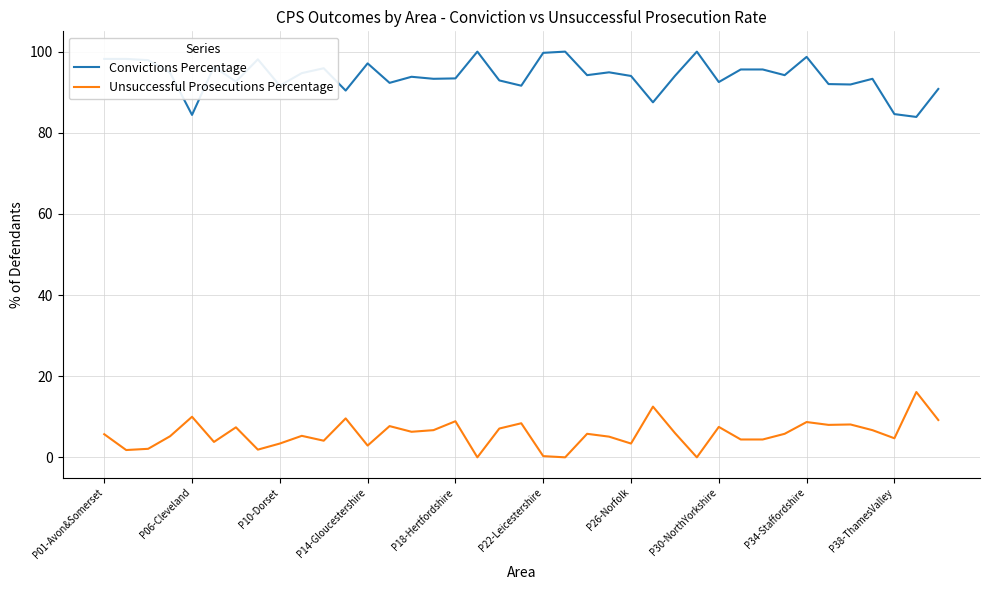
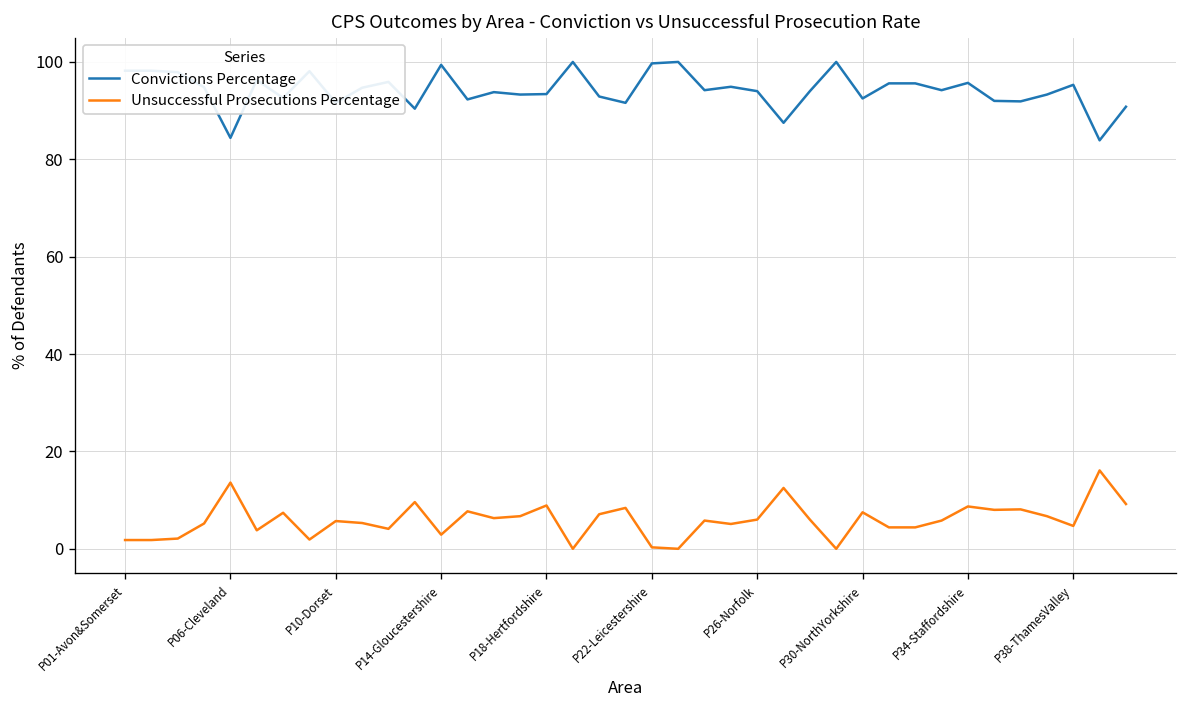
  {
    "Convictions Percentage": {
      "P06-Cleveland": 84,
-     "P14-Gloucestershire": 97,
+     "P14-Gloucestershire": 99,
      "P18-Hertfordshire": 93,
      "P22-Leicestershire": 100,
      "P26-Norfolk": 94,
      "P30-NorthYorkshire": 93,
-     "P34-Staffordshire": 99,
-     "P38-ThamesValley": 85
+     "P34-Staffordshire": 96,
+     "P38-ThamesValley": 95
    },
    "Unsuccessful Prosecutions Percentage": {
-     "P01-Avon&Somerset": 6,
-     "P06-Cleveland": 10,
-     "P10-Dorset": 3,
+     "P01-Avon&Somerset": 2,
+     "P06-Cleveland": 14,
+     "P10-Dorset": 6,
      "P14-Gloucestershire": 3,
      "P18-Hertfordshire": 9,
      "P22-Leicestershire": 0,
-     "P26-Norfolk": 3,
+     "P26-Norfolk": 6,
      "P30-NorthYorkshire": 8,
      "P34-Staffordshire": 9,
      "P38-ThamesValley": 5
    }
  }
